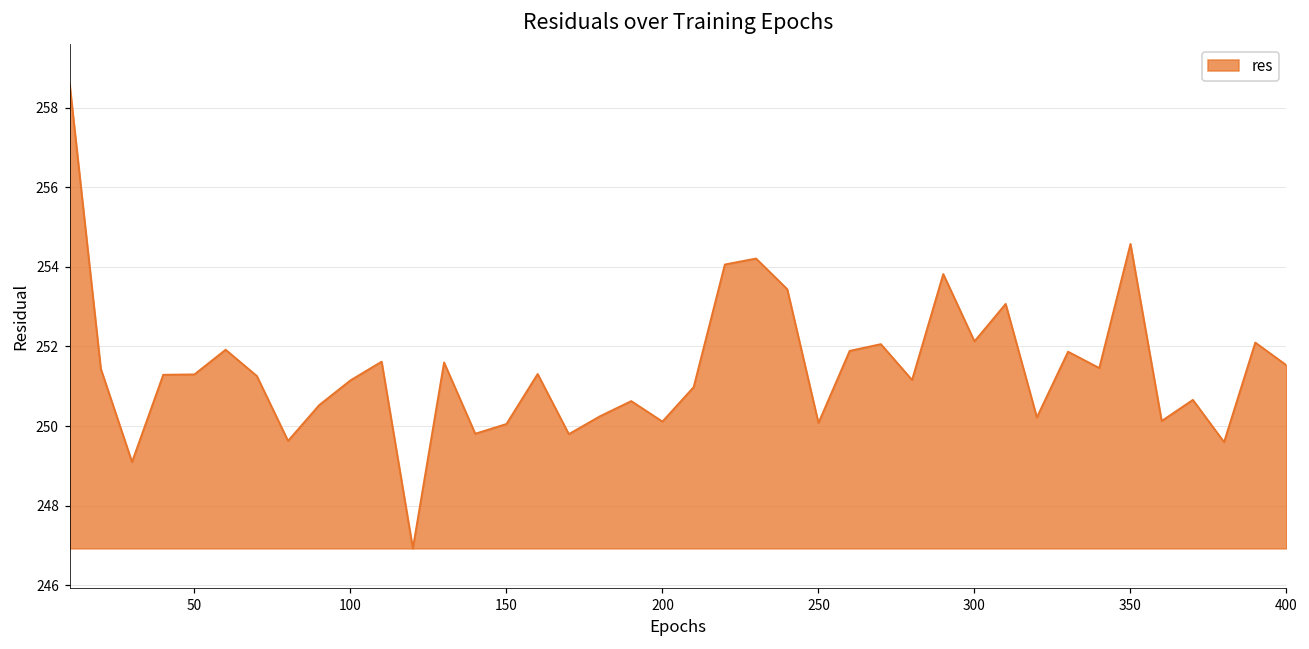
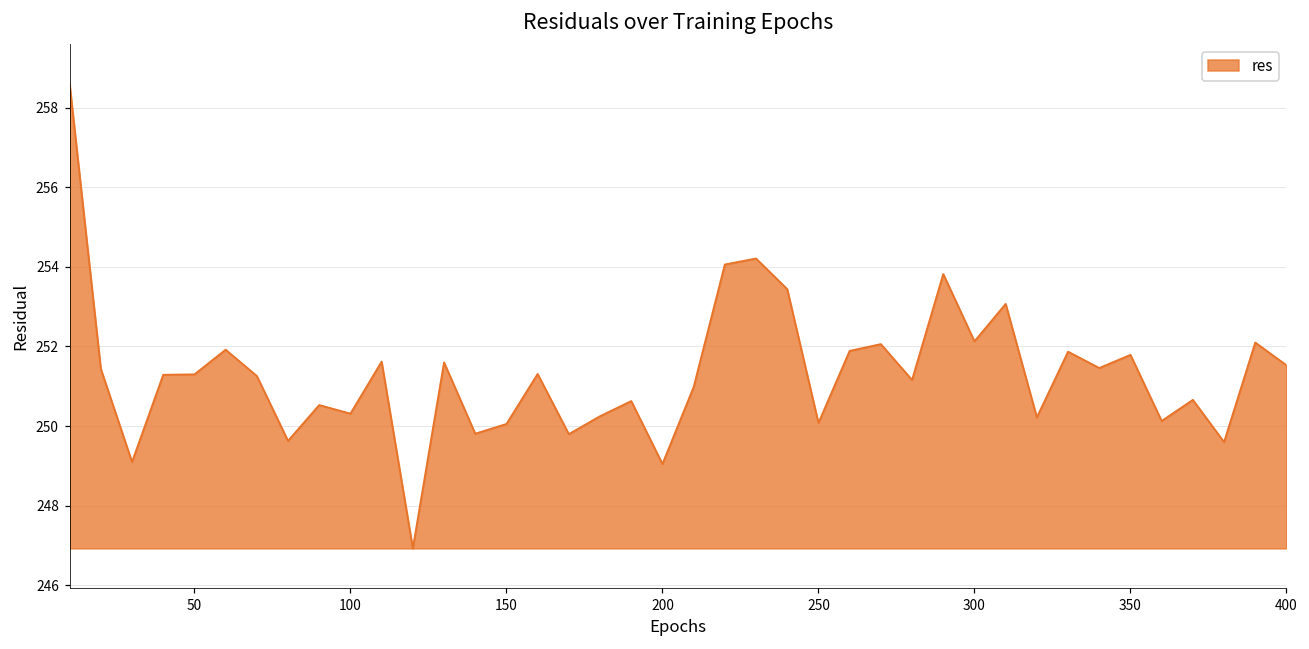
  {
    "50": 251.3,
-   "100": 251.1,
+   "100": 250.3,
    "150": 250.1,
-   "200": 250.1,
+   "200": 249.0,
    "250": 250.1,
    "300": 252.1,
-   "350": 254.6,
+   "350": 251.8,
    "400": 251.5
  }
